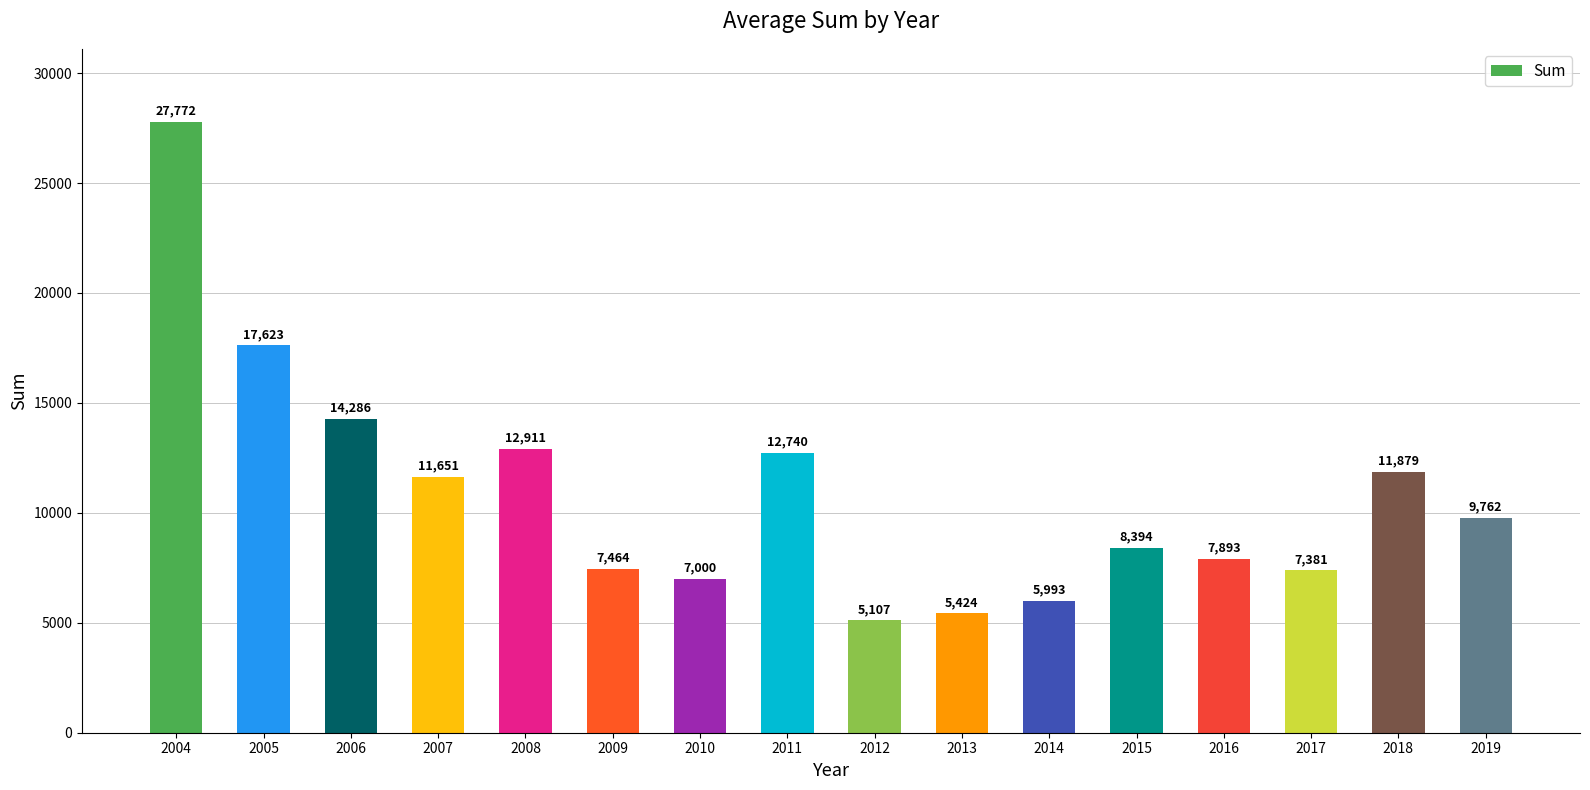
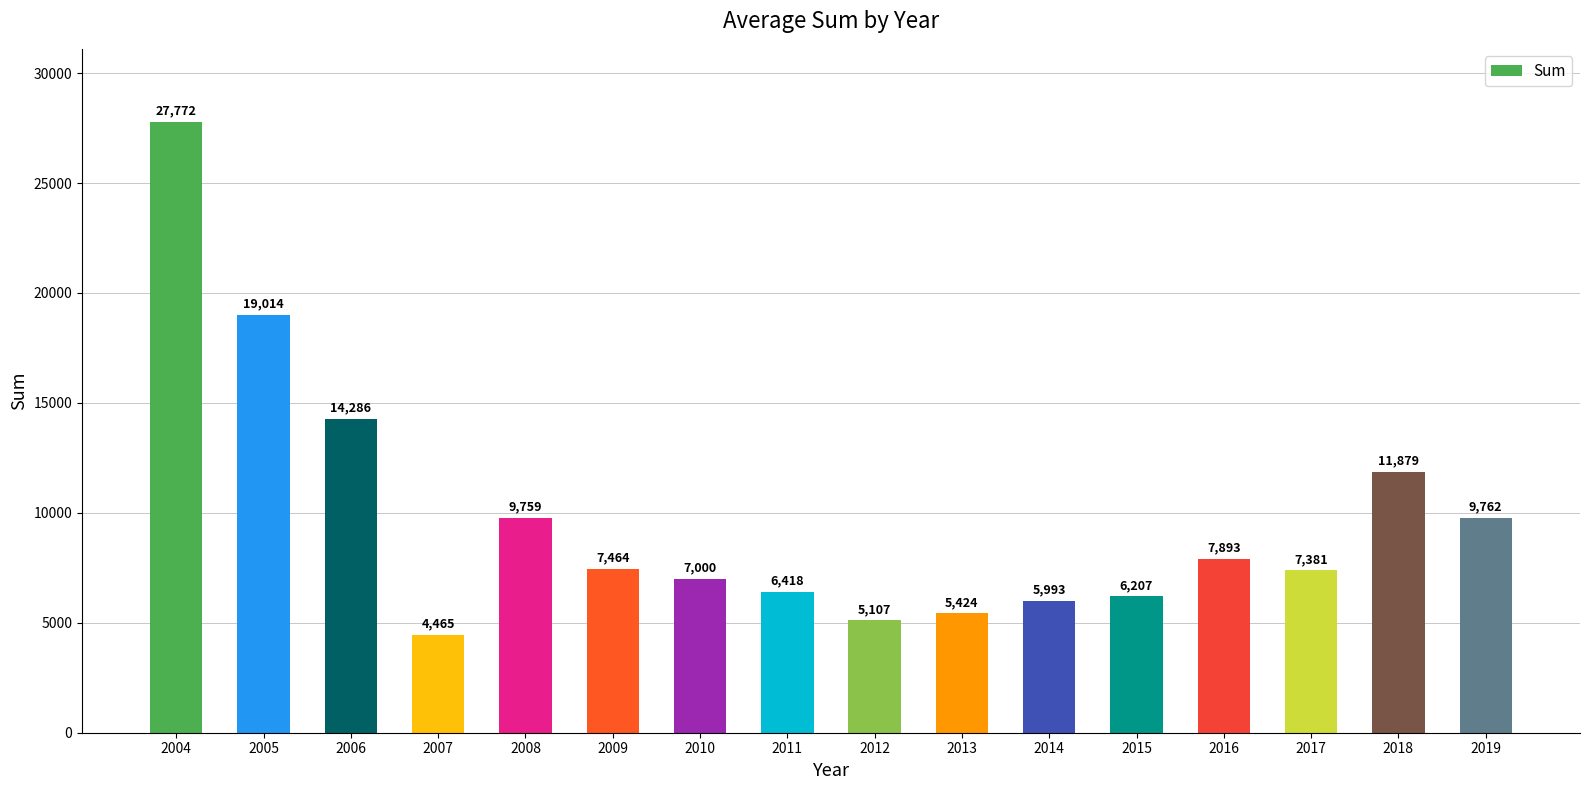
  {
    "2004": "27,772",
-   "2005": "17,623",
+   "2005": "19,014",
    "2006": "14,286",
-   "2007": "11,651",
-   "2008": "12,911",
+   "2007": "4,465",
+   "2008": "9,759",
    "2009": "7,464",
    "2010": "7,000",
-   "2011": "12,740",
+   "2011": "6,418",
    "2012": "5,107",
    "2013": "5,424",
    "2014": "5,993",
-   "2015": "8,394",
+   "2015": "6,207",
    "2016": "7,893",
    "2017": "7,381",
    "2018": "11,879",
    "2019": "9,762"
  }
